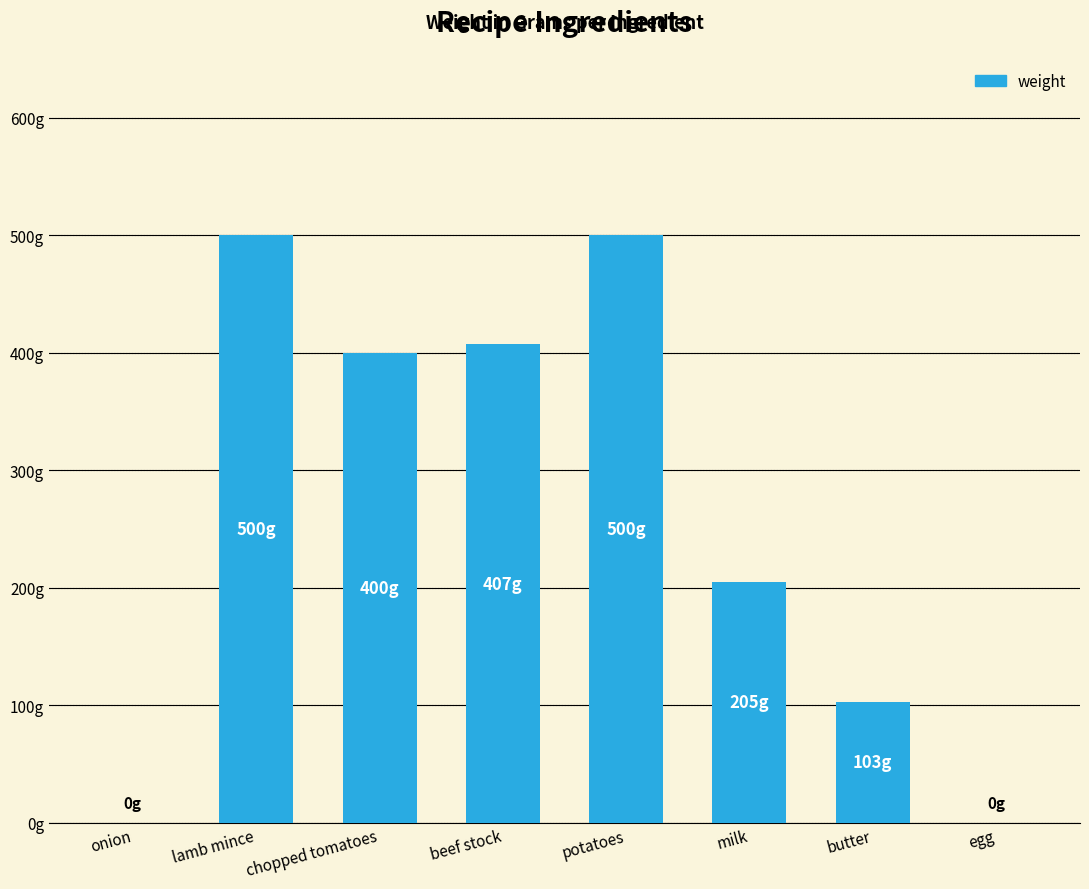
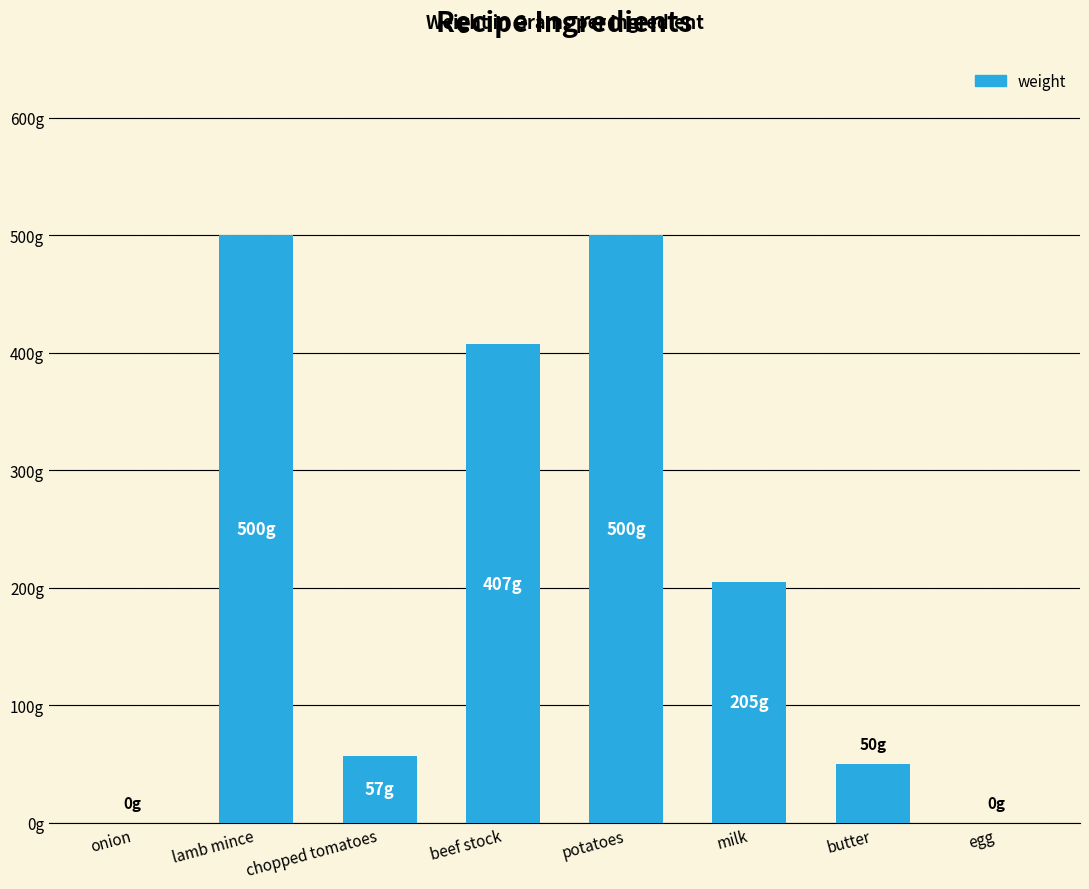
  {
    "onion": "0g",
    "lamb mince": "500g",
-   "chopped tomatoes": "400g",
+   "chopped tomatoes": "57g",
    "beef stock": "407g",
    "potatoes": "500g",
    "milk": "205g",
-   "butter": "103g",
+   "butter": "50g",
    "egg": "0g"
  }
